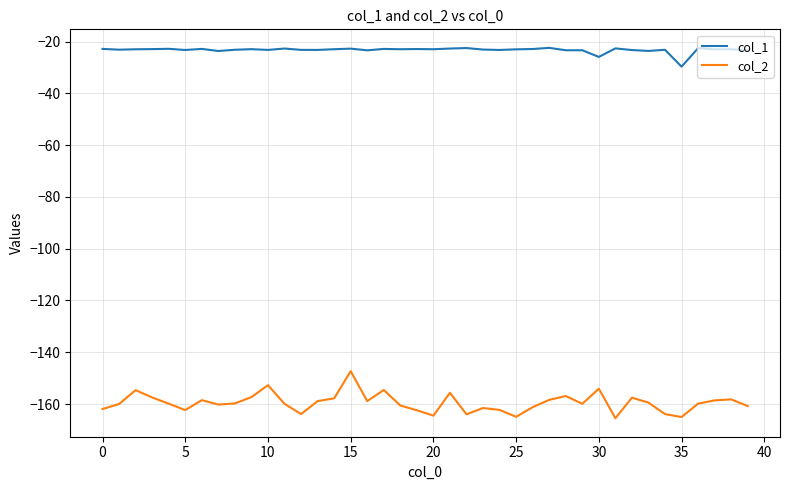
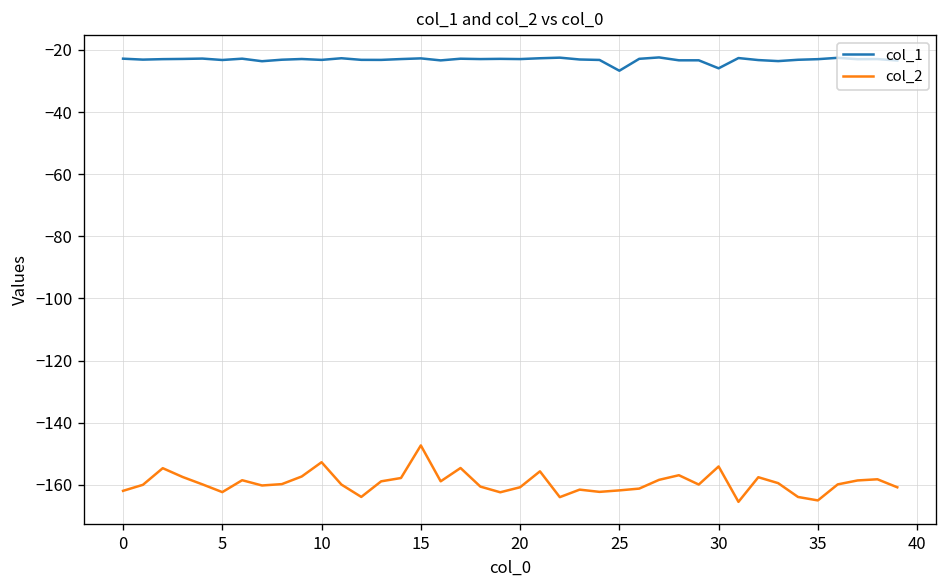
  {
    "col_1": {
      "0": -23,
      "5": -23,
      "10": -23,
      "15": -23,
      "20": -23,
-     "25": -23,
+     "25": -27,
      "30": -26,
-     "35": -30
+     "35": -23
    },
    "col_2": {
      "0": -162,
      "5": -162,
      "10": -153,
      "15": -147,
-     "20": -164,
-     "25": -165,
+     "20": -161,
+     "25": -162,
      "30": -154,
      "35": -165
    }
  }
